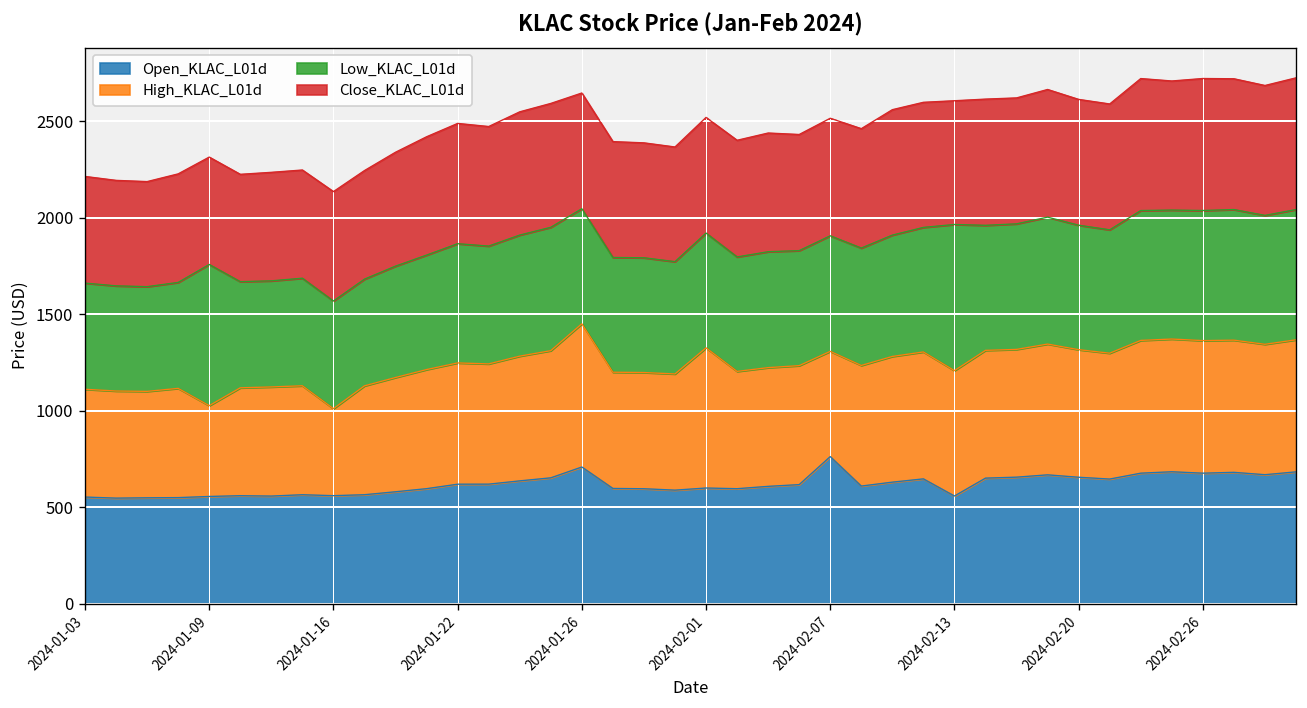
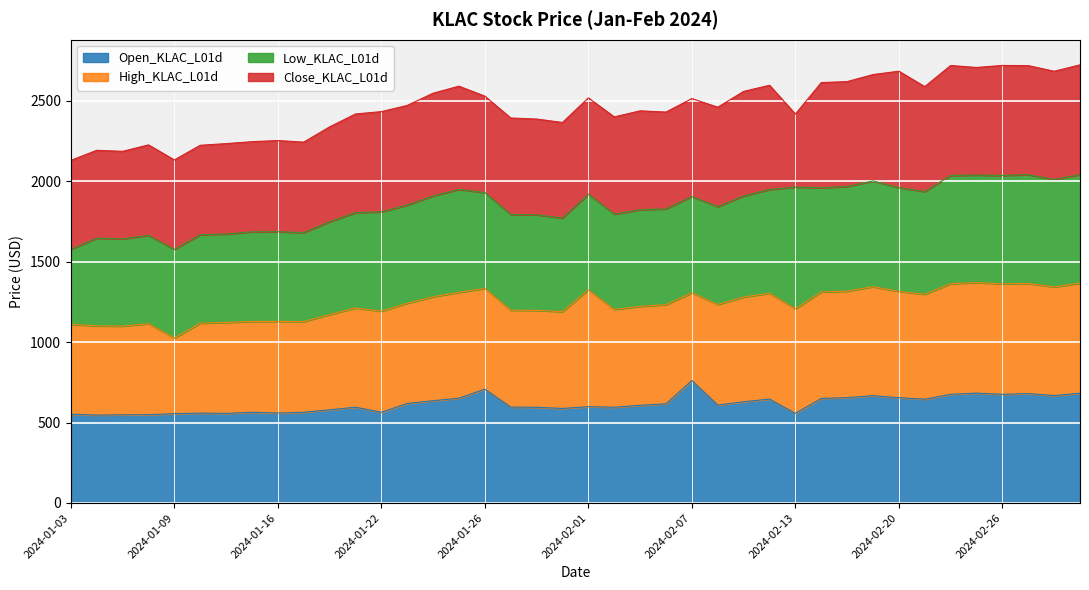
  {
    "Open_KLAC_L01d": {
      "2024-01-03": 550,
      "2024-01-09": 560,
      "2024-01-16": 560,
-     "2024-01-22": 620,
+     "2024-01-22": 560,
      "2024-01-26": 710,
      "2024-02-01": 600,
      "2024-02-07": 760,
      "2024-02-13": 560,
      "2024-02-20": 650,
      "2024-02-26": 680
    },
    "High_KLAC_L01d": {
      "2024-01-03": 560,
      "2024-01-09": 470,
-     "2024-01-16": 450,
+     "2024-01-16": 570,
      "2024-01-22": 630,
-     "2024-01-26": 740,
+     "2024-01-26": 630,
      "2024-02-01": 730,
      "2024-02-07": 550,
      "2024-02-13": 650,
      "2024-02-20": 660,
      "2024-02-26": 690
    },
    "Low_KLAC_L01d": {
-     "2024-01-03": 550,
-     "2024-01-09": 730,
+     "2024-01-03": 470,
+     "2024-01-09": 550,
      "2024-01-16": 560,
      "2024-01-22": 620,
      "2024-01-26": 600,
      "2024-02-01": 590,
      "2024-02-07": 600,
      "2024-02-13": 760,
      "2024-02-20": 640,
      "2024-02-26": 670
    },
    "Close_KLAC_L01d": {
      "2024-01-03": 550,
      "2024-01-09": 560,
      "2024-01-16": 570,
      "2024-01-22": 620,
      "2024-01-26": 600,
      "2024-02-01": 600,
      "2024-02-07": 610,
-     "2024-02-13": 640,
-     "2024-02-20": 650,
+     "2024-02-13": 450,
+     "2024-02-20": 720,
      "2024-02-26": 680
    }
  }
